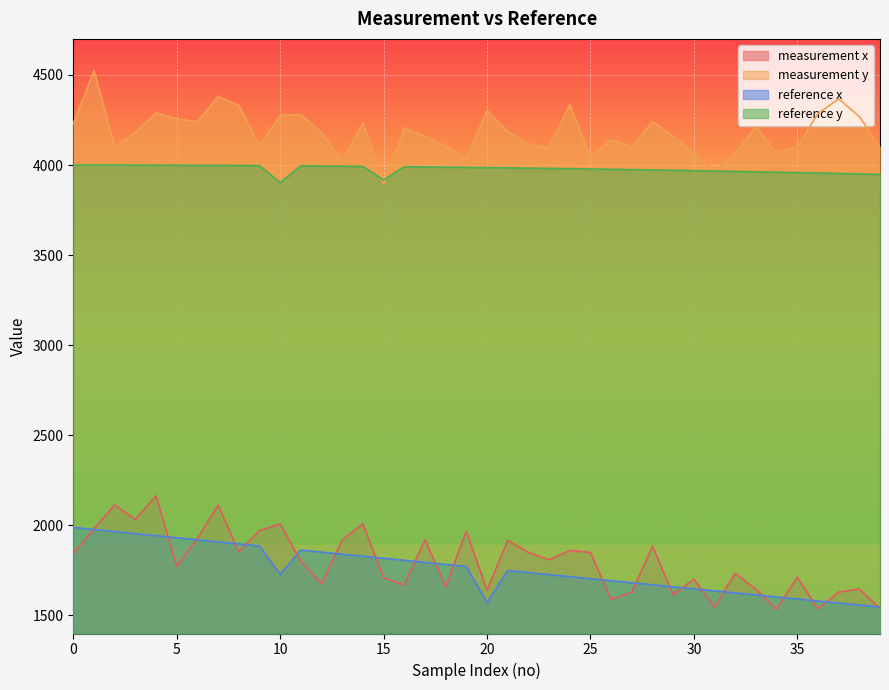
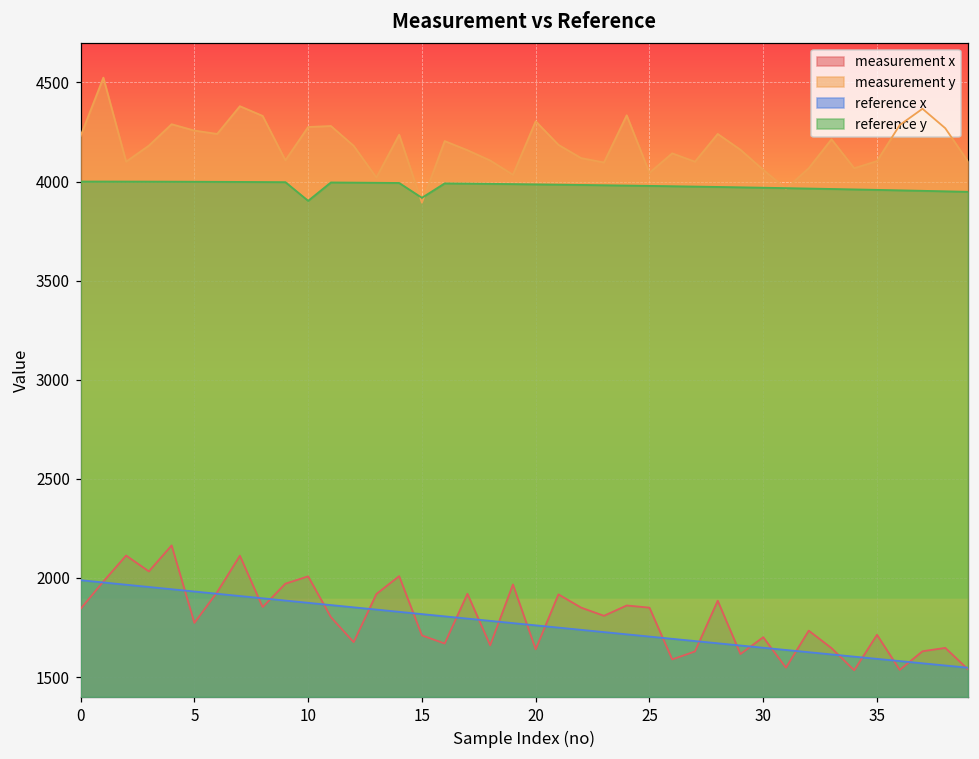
  {
    "reference x": {
      "0": 1990,
      "5": 1930,
-     "10": 1730,
+     "10": 1870,
      "15": 1820,
-     "20": 1570,
+     "20": 1760,
      "25": 1700,
      "30": 1650,
      "35": 1590
    },
    "reference y": {
      "0": 4000,
      "5": 4000,
      "10": 3900,
      "15": 3920,
      "20": 3990,
      "25": 3980,
      "30": 3970,
      "35": 3960
    }
  }
